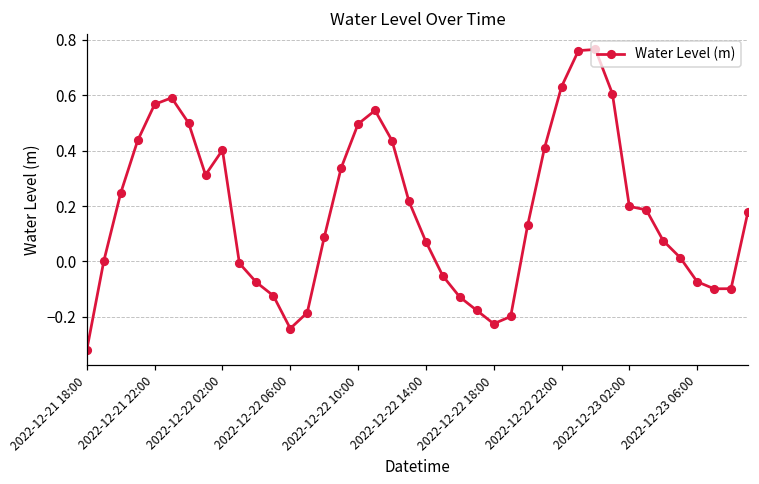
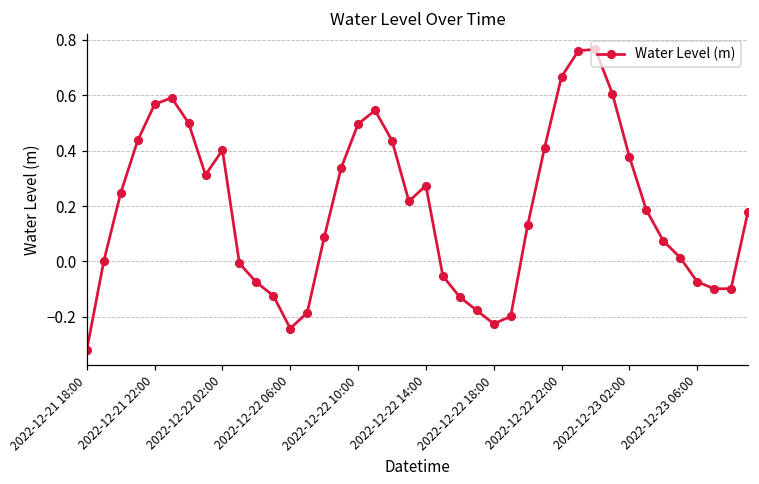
  {
    "2022-12-21 18:00": -0.32,
    "2022-12-21 22:00": 0.57,
    "2022-12-22 02:00": 0.40,
    "2022-12-22 06:00": -0.24,
    "2022-12-22 10:00": 0.50,
-   "2022-12-22 14:00": 0.07,
+   "2022-12-22 14:00": 0.27,
    "2022-12-22 18:00": -0.22,
-   "2022-12-22 22:00": 0.63,
-   "2022-12-23 02:00": 0.20,
+   "2022-12-22 22:00": 0.67,
+   "2022-12-23 02:00": 0.38,
    "2022-12-23 06:00": -0.07
  }
